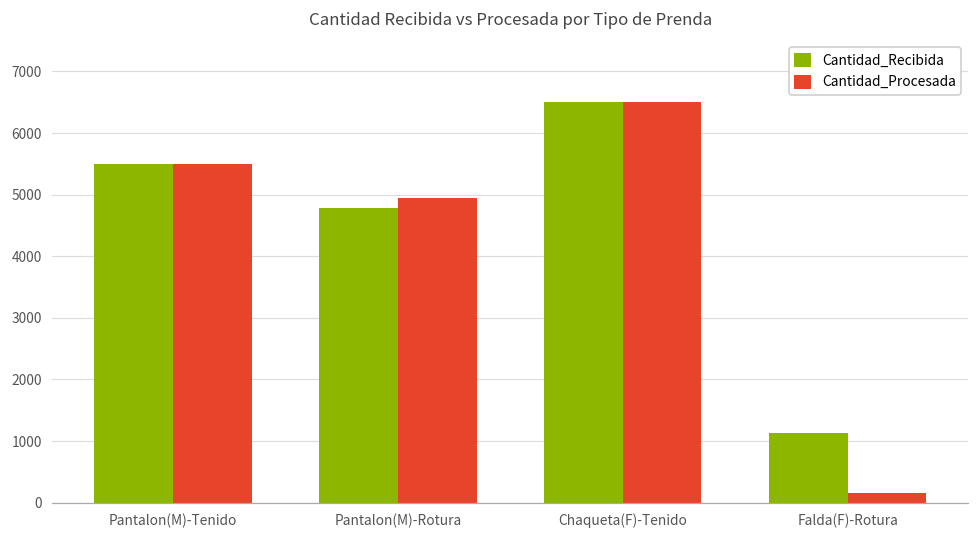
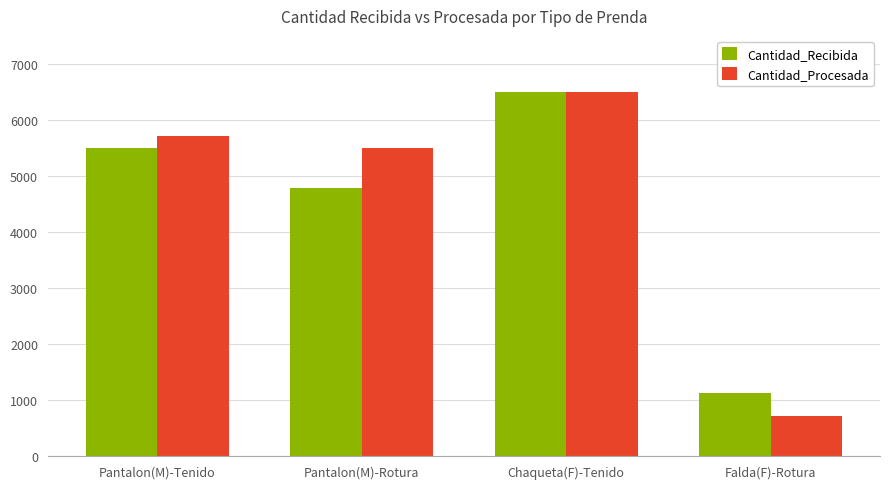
  {
    "Cantidad_Recibida": {
      "Pantalon(M)-Tenido": 5500,
      "Pantalon(M)-Rotura": 4800,
      "Chaqueta(F)-Tenido": 6500,
      "Falda(F)-Rotura": 1100
    },
    "Cantidad_Procesada": {
-     "Pantalon(M)-Tenido": 5500,
-     "Pantalon(M)-Rotura": 4900,
+     "Pantalon(M)-Tenido": 5700,
+     "Pantalon(M)-Rotura": 5500,
      "Chaqueta(F)-Tenido": 6500,
-     "Falda(F)-Rotura": 200
+     "Falda(F)-Rotura": 700
    }
  }
